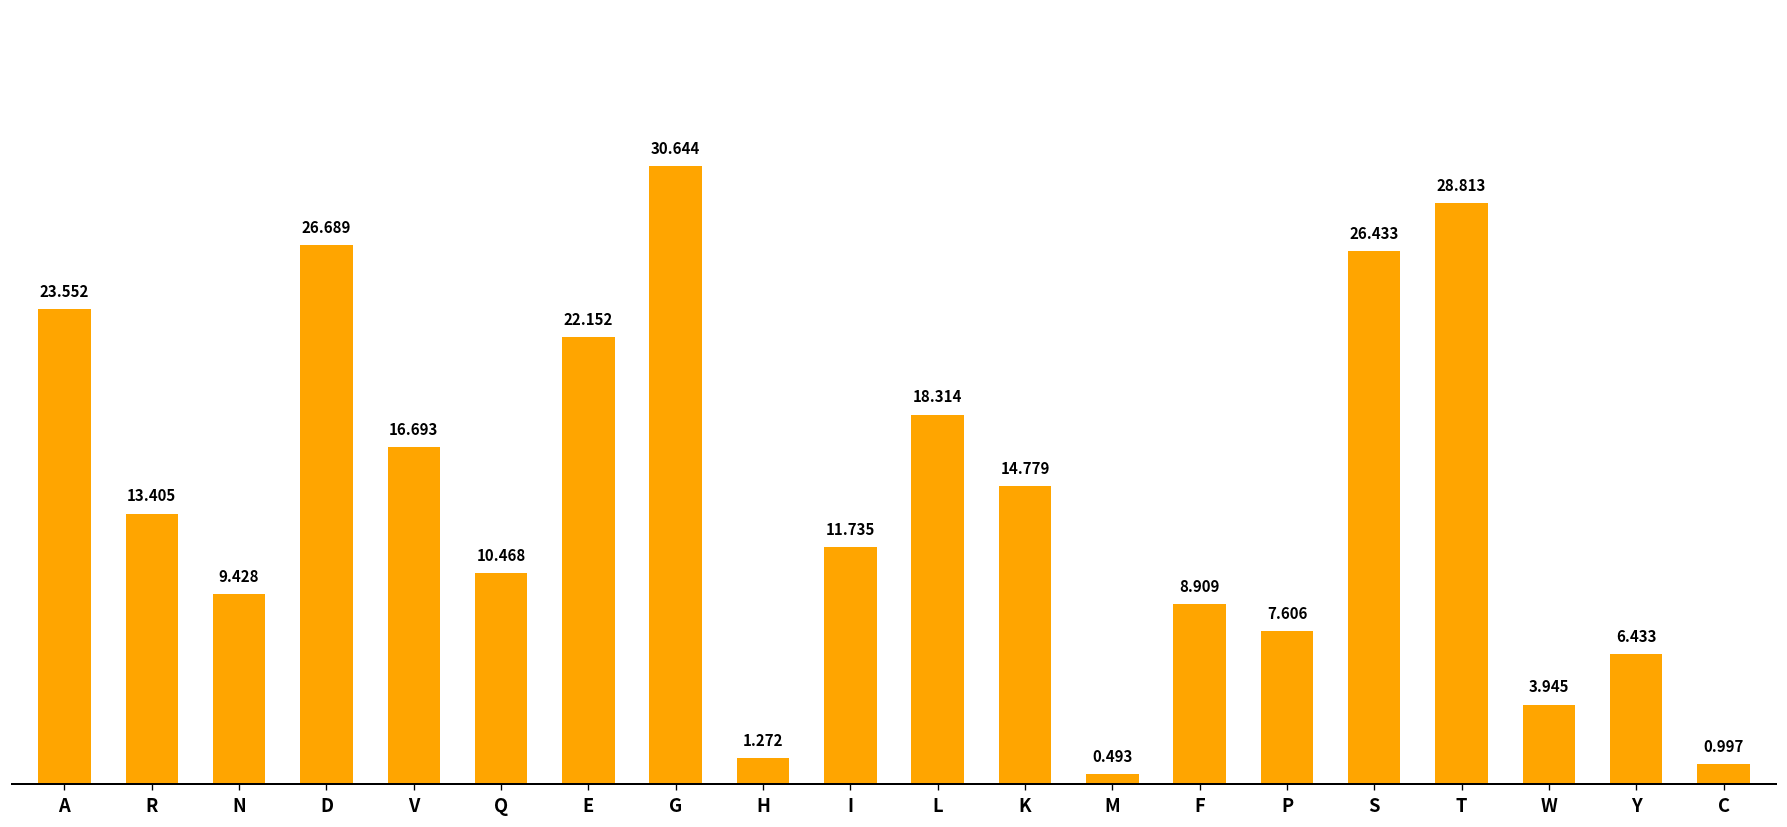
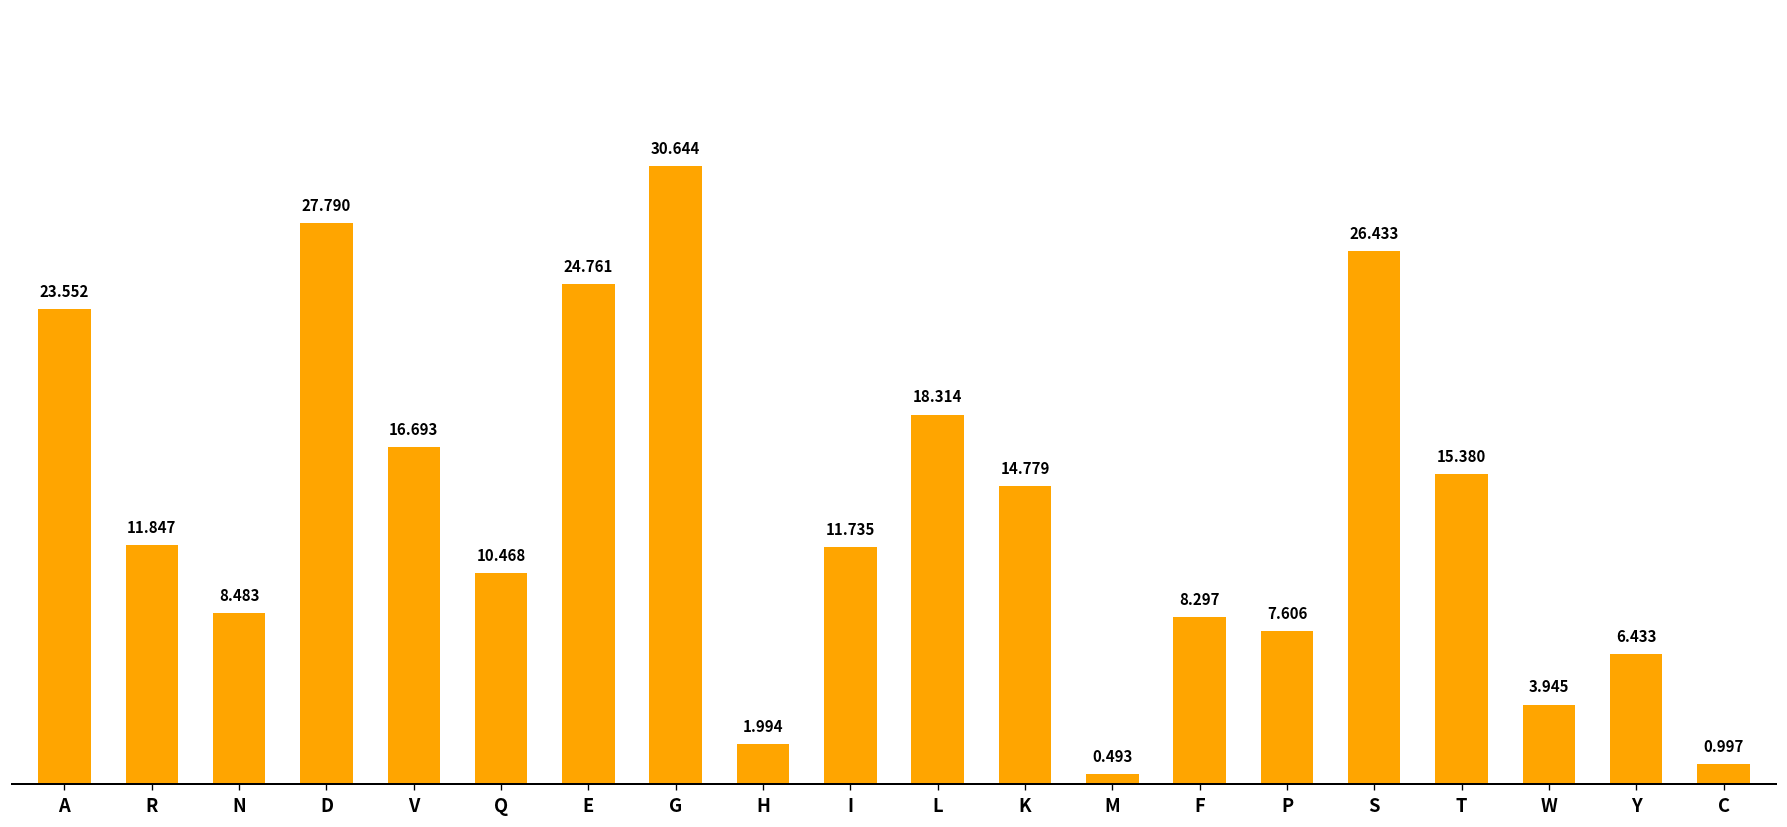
  {
    "A": 23.552,
-   "R": 13.405,
-   "N": 9.428,
-   "D": 26.689,
+   "R": 11.847,
+   "N": 8.483,
+   "D": 27.790,
    "V": 16.693,
    "Q": 10.468,
-   "E": 22.152,
+   "E": 24.761,
    "G": 30.644,
-   "H": 1.272,
+   "H": 1.994,
    "I": 11.735,
    "L": 18.314,
    "K": 14.779,
    "M": 0.493,
-   "F": 8.909,
+   "F": 8.297,
    "P": 7.606,
    "S": 26.433,
-   "T": 28.813,
+   "T": 15.380,
    "W": 3.945,
    "Y": 6.433,
    "C": 0.997
  }
